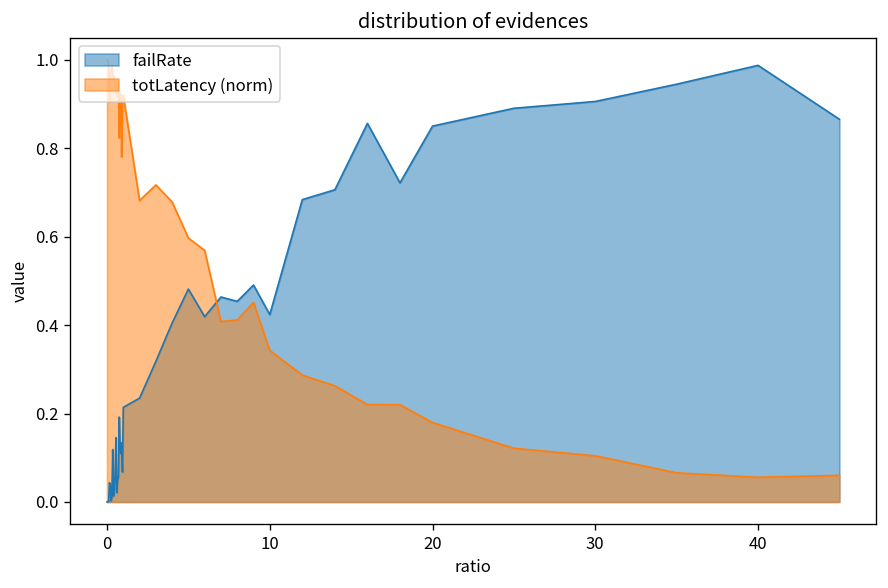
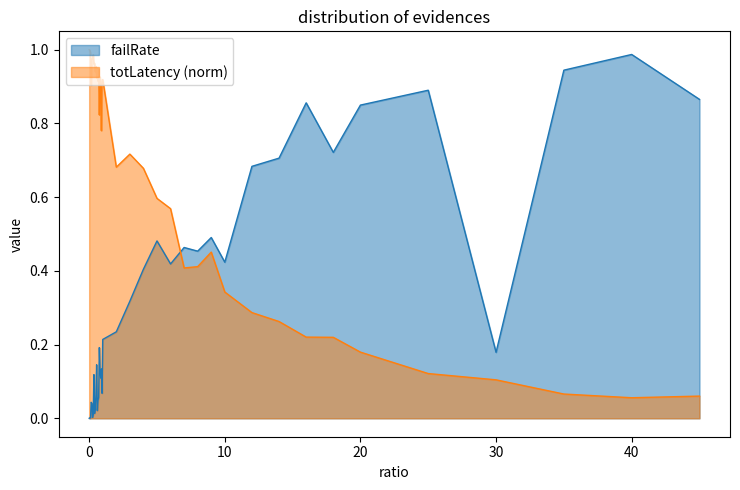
  {
    "failRate": {
      "0": 0.00,
      "10": 0.42,
      "20": 0.85,
-     "30": 0.91,
+     "30": 0.18,
      "40": 0.99
    },
    "totLatency (norm)": {
      "10": 0.34,
      "20": 0.18,
      "30": 0.10,
      "40": 0.06
    }
  }
